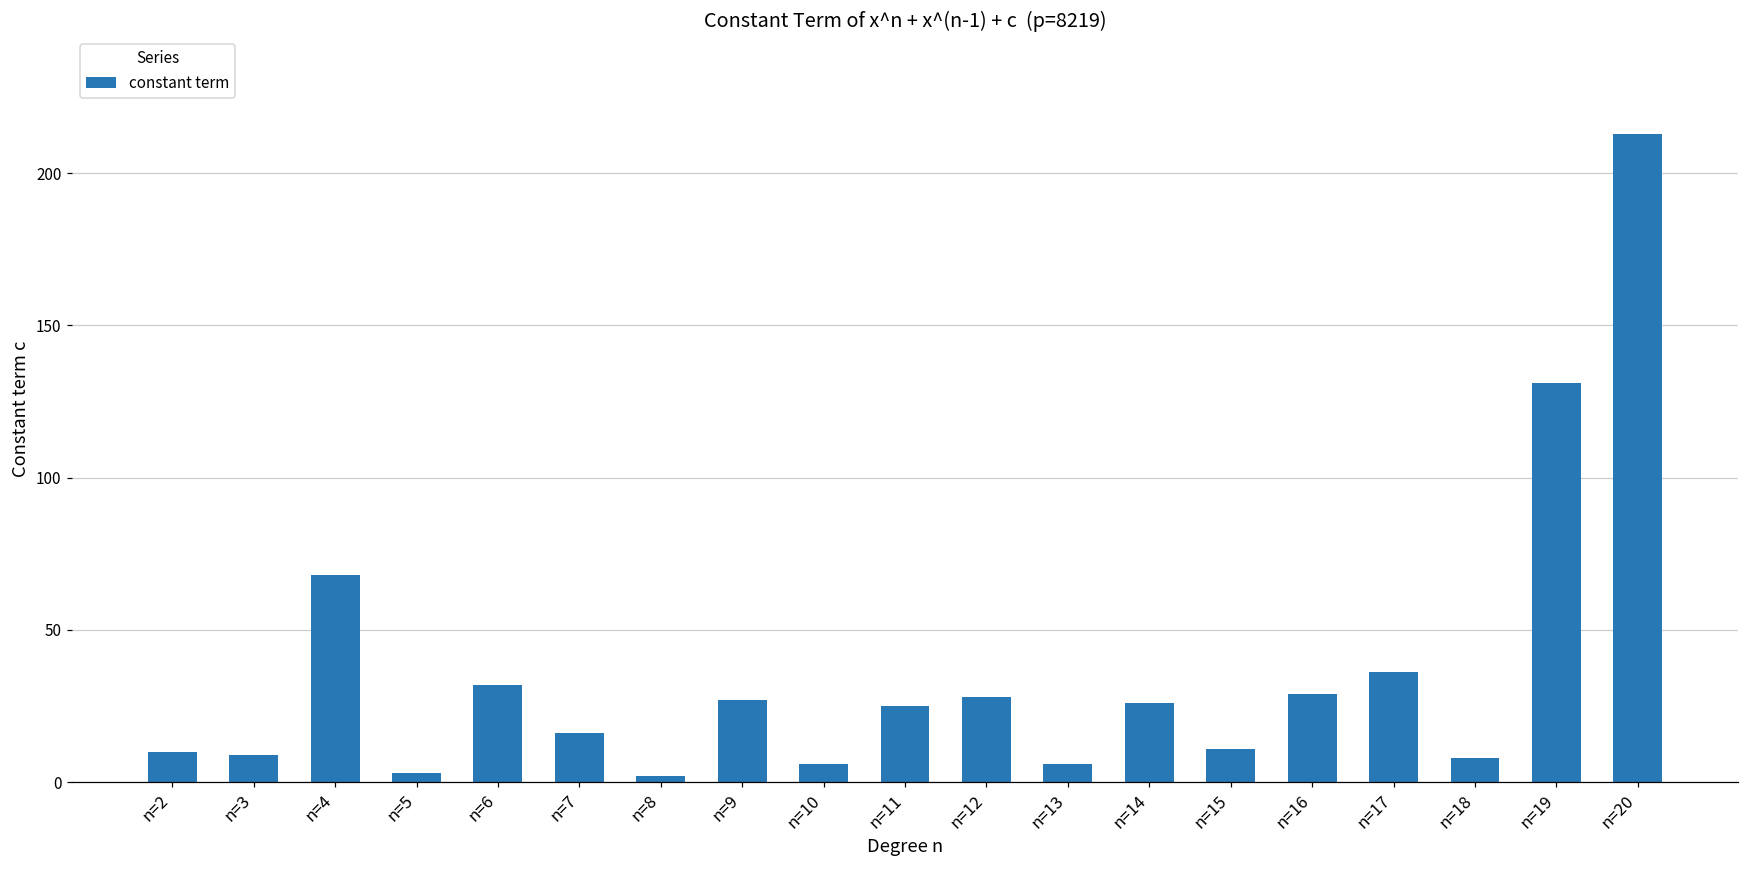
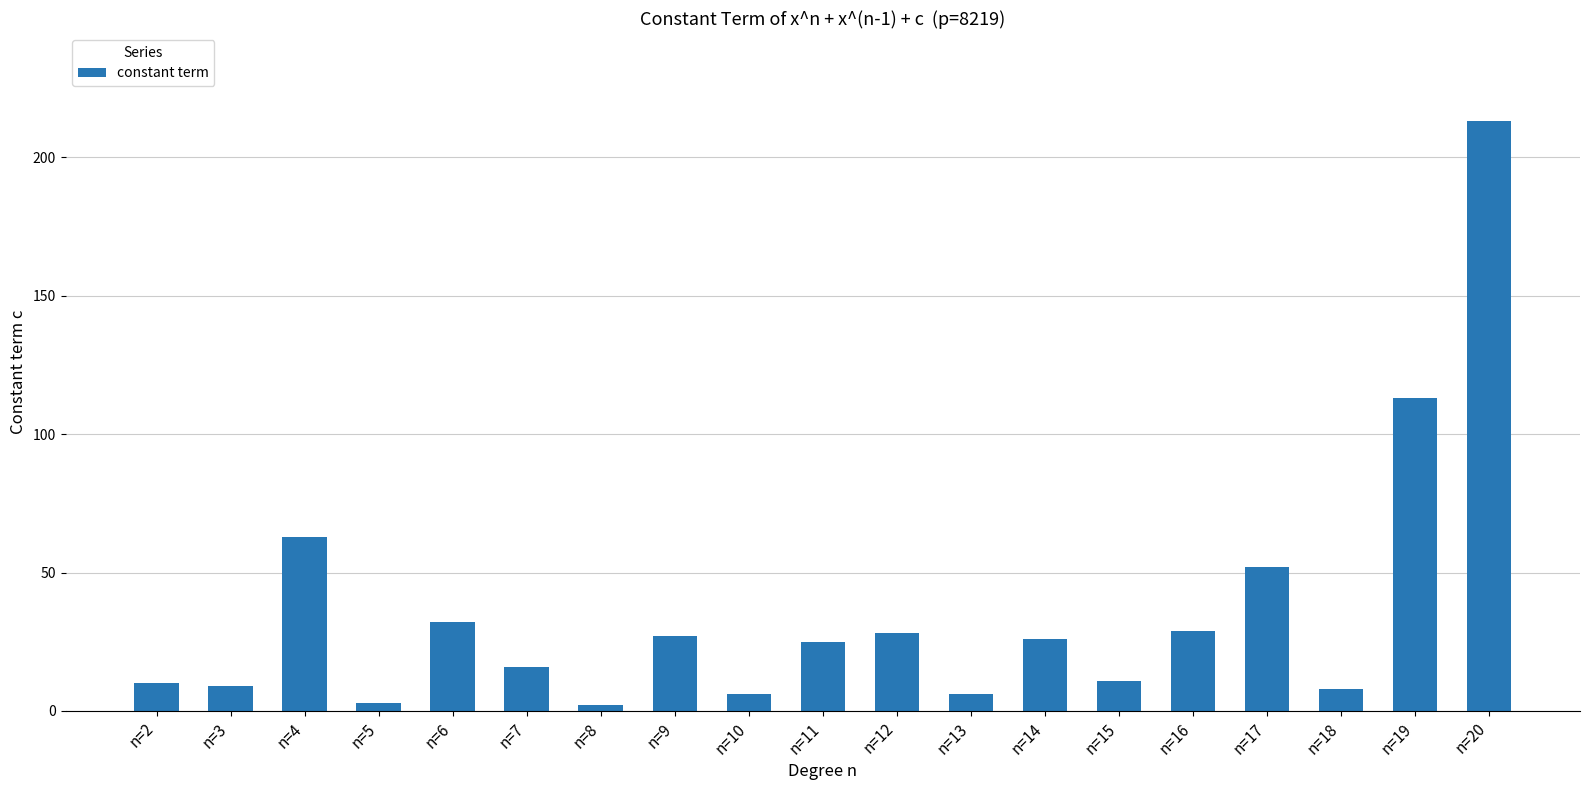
  {
    "n=2": 10,
    "n=3": 9,
-   "n=4": 68,
+   "n=4": 63,
    "n=5": 3,
    "n=6": 32,
    "n=7": 16,
    "n=8": 2,
    "n=9": 27,
    "n=10": 6,
    "n=11": 25,
    "n=12": 28,
    "n=13": 6,
    "n=14": 26,
    "n=15": 11,
    "n=16": 29,
-   "n=17": 36,
+   "n=17": 52,
    "n=18": 8,
-   "n=19": 131,
+   "n=19": 113,
    "n=20": 213
  }
